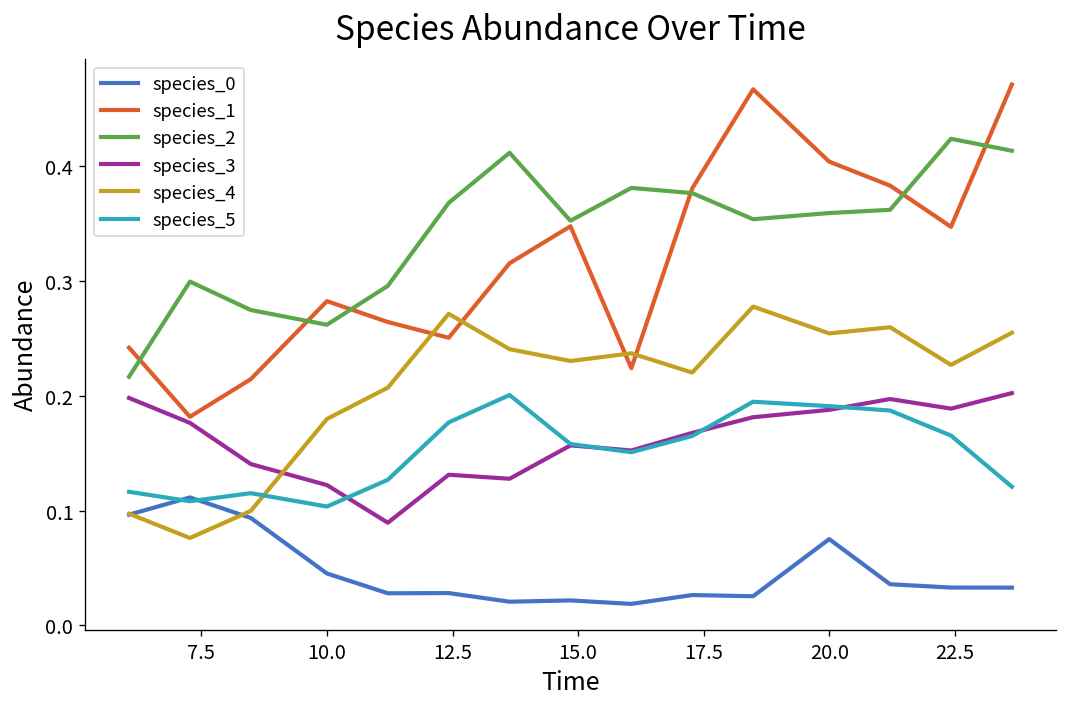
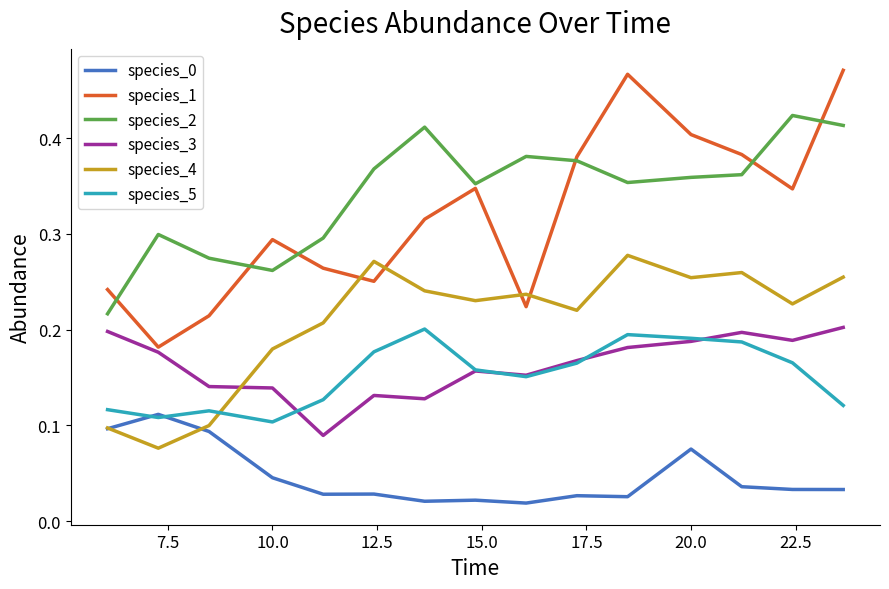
  {
    "species_0": {
      "10.0": 0.05,
      "20.0": 0.08
    },
    "species_1": {
-     "10.0": 0.28,
+     "10.0": 0.29,
      "20.0": 0.40
    },
    "species_2": {
      "10.0": 0.26,
      "20.0": 0.36
    },
    "species_3": {
-     "10.0": 0.12,
+     "10.0": 0.14,
      "20.0": 0.19
    },
    "species_4": {
      "10.0": 0.18,
      "20.0": 0.25
    },
    "species_5": {
      "10.0": 0.10,
      "20.0": 0.19
    }
  }
